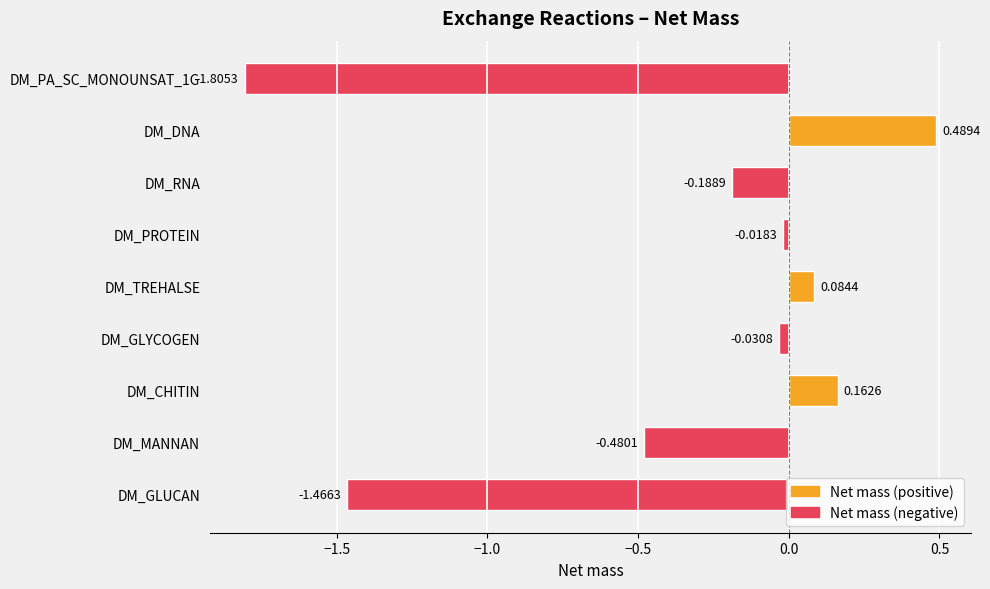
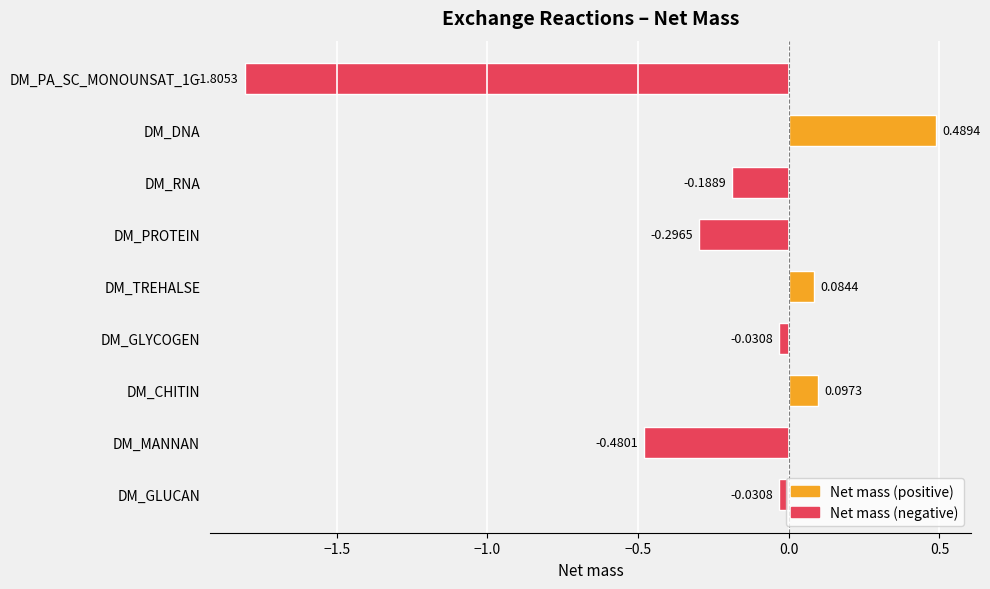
  {
    "Net mass (positive)": {
      "DM_DNA": 0.4894,
      "DM_TREHALSE": 0.0844,
-     "DM_CHITIN": 0.1626
+     "DM_CHITIN": 0.0973
    },
    "Net mass (negative)": {
      "DM_PA_SC_MONOUNSAT_1G": -1.8053,
      "DM_RNA": -0.1889,
-     "DM_PROTEIN": -0.0183,
+     "DM_PROTEIN": -0.2965,
      "DM_GLYCOGEN": -0.0308,
      "DM_MANNAN": -0.4801,
-     "DM_GLUCAN": -1.4663
+     "DM_GLUCAN": -0.0308
    }
  }
